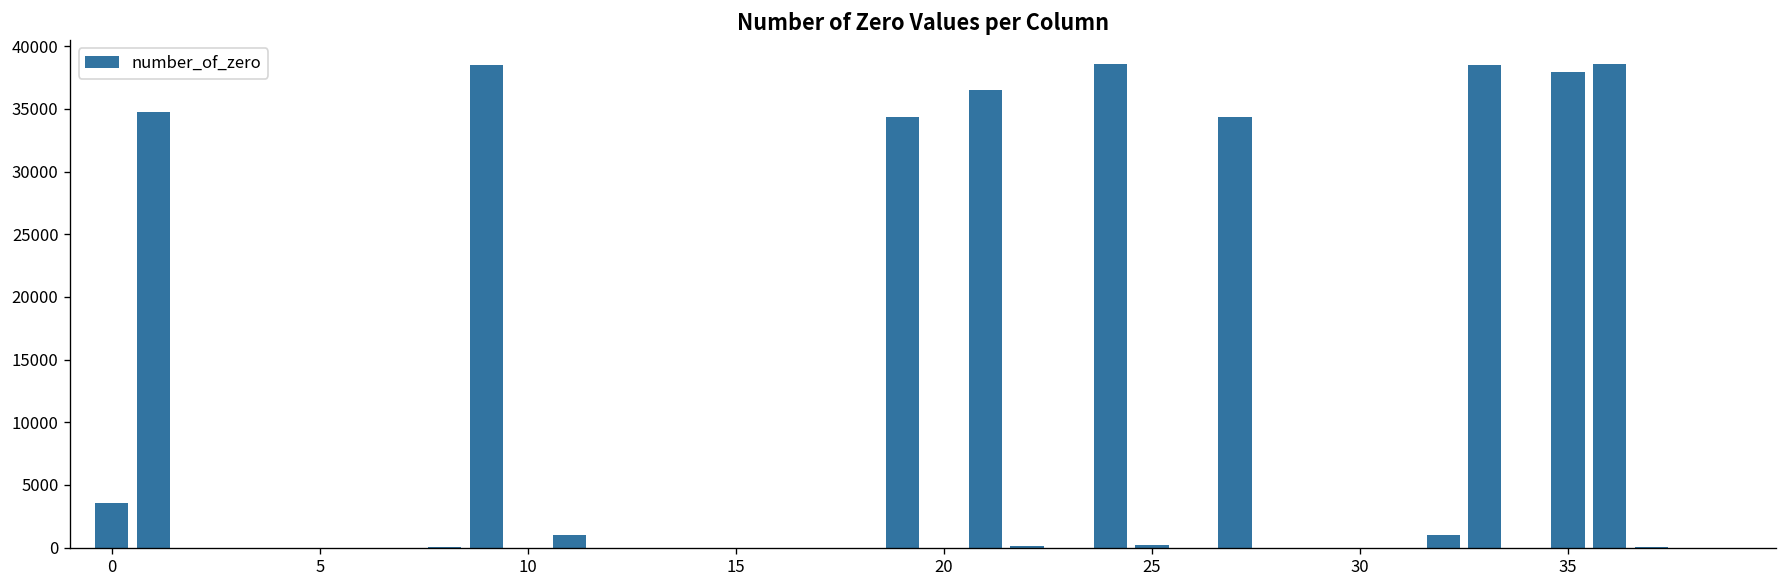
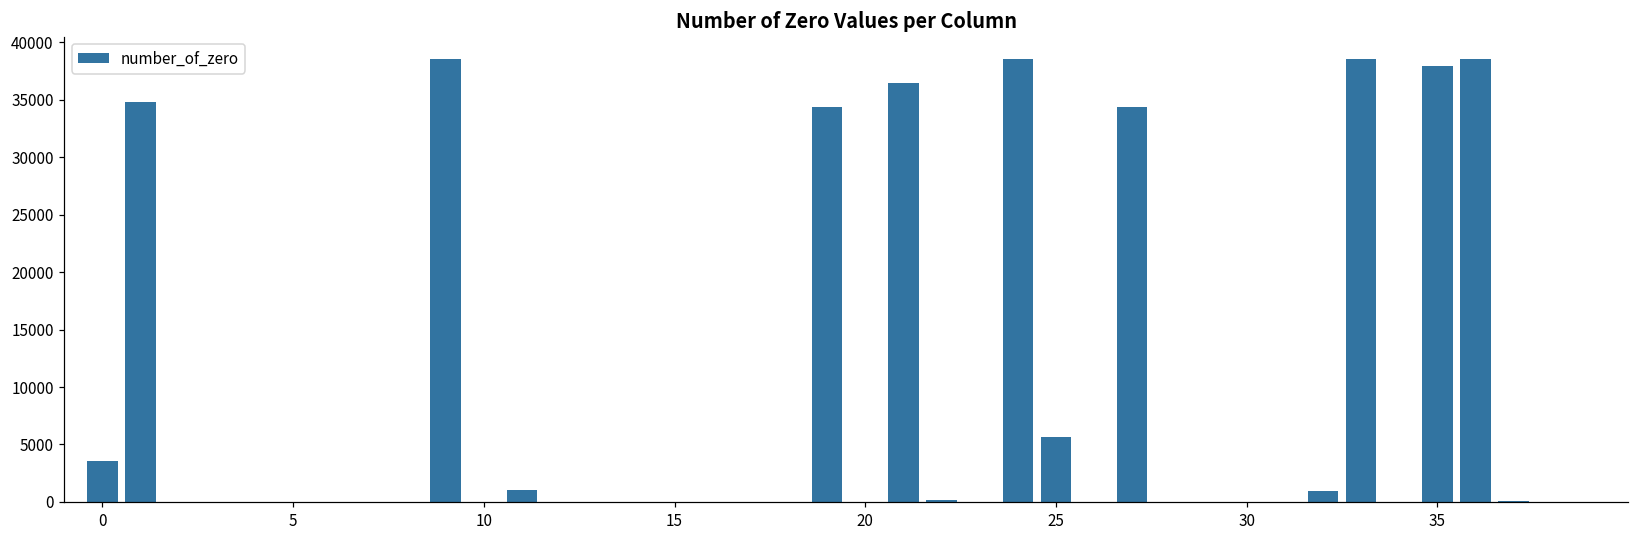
  {
    "0": 3600,
    "5": 0,
    "10": 0,
    "15": 0,
    "20": 0,
-   "25": 200,
+   "25": 5700,
    "30": 0,
    "35": 37900
  }
